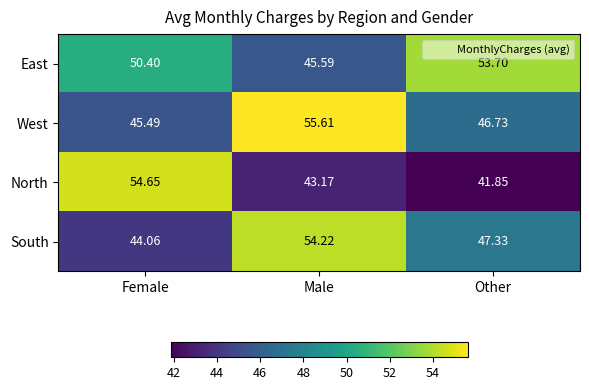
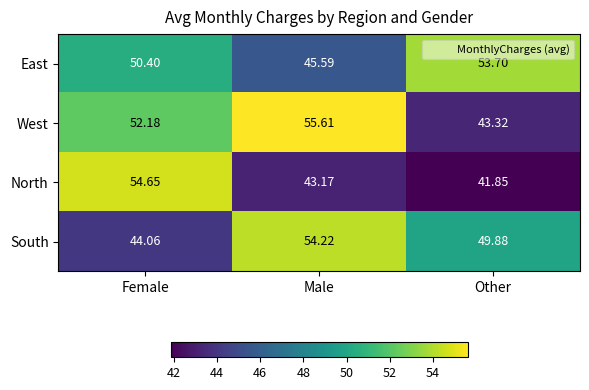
  {
    "East": {
      "Female": 50.40,
      "Male": 45.59
    },
    "West": {
-     "Female": 45.49,
+     "Female": 52.18,
      "Male": 55.61,
-     "Other": 46.73
+     "Other": 43.32
    },
    "North": {
      "Female": 54.65,
      "Male": 43.17,
      "Other": 41.85
    },
    "South": {
      "Female": 44.06,
      "Male": 54.22,
-     "Other": 47.33
+     "Other": 49.88
    }
  }
